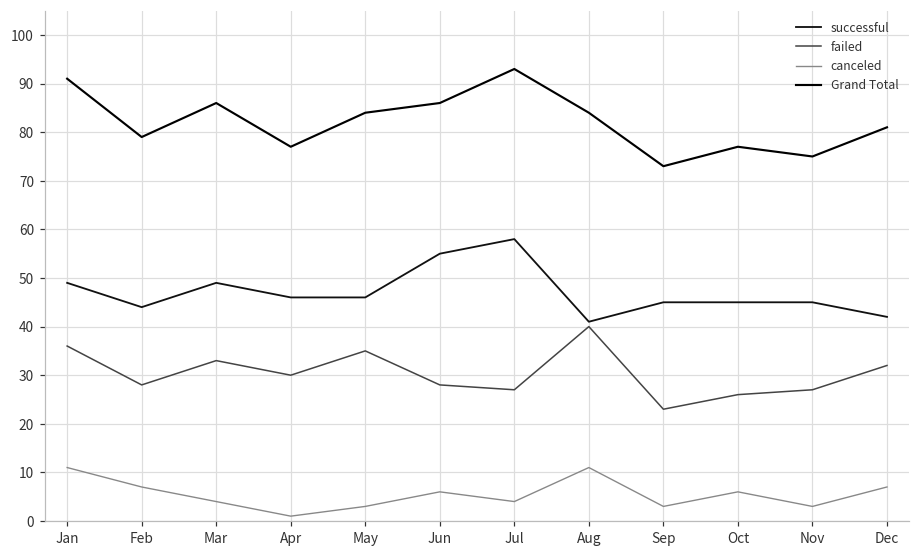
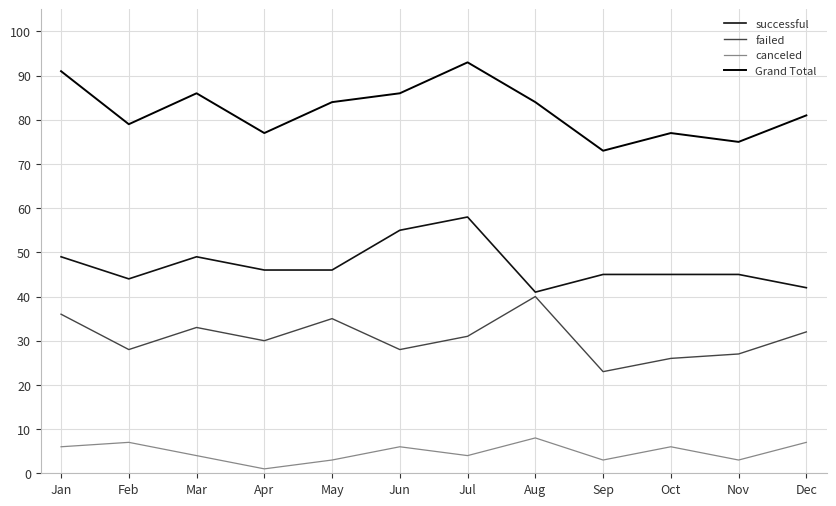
  {
    "failed": {
      "Jan": 36,
      "Feb": 28,
      "Mar": 33,
      "Apr": 30,
      "May": 35,
      "Jun": 28,
-     "Jul": 27,
+     "Jul": 31,
      "Aug": 40,
      "Sep": 23,
      "Oct": 26,
      "Nov": 27,
      "Dec": 32
    },
    "canceled": {
-     "Jan": 11,
+     "Jan": 6,
      "Feb": 7,
      "Mar": 4,
      "Apr": 1,
      "May": 3,
      "Jun": 6,
      "Jul": 4,
-     "Aug": 11,
+     "Aug": 8,
      "Sep": 3,
      "Oct": 6,
      "Nov": 3,
      "Dec": 7
    }
  }
